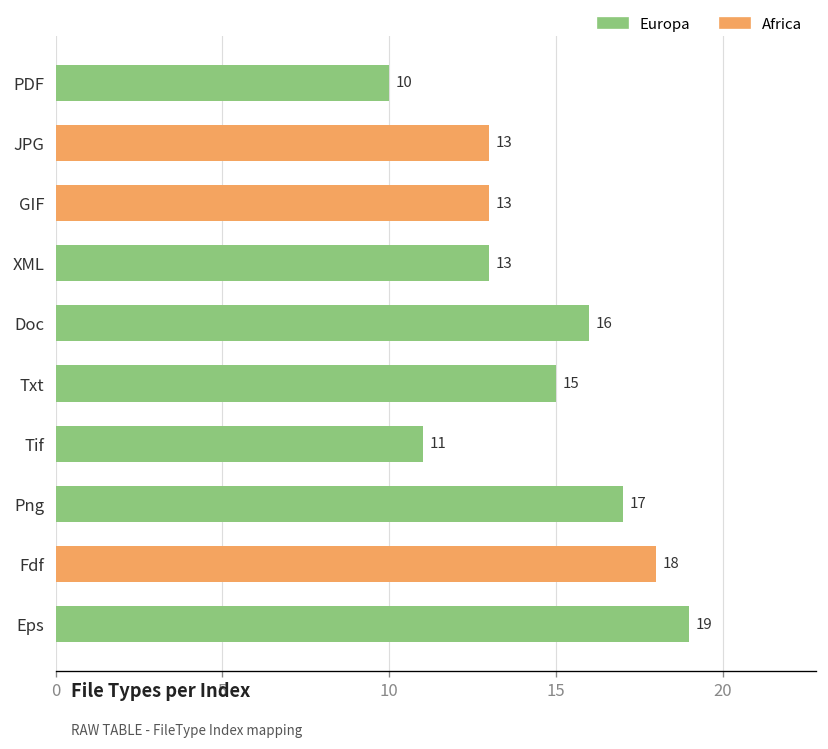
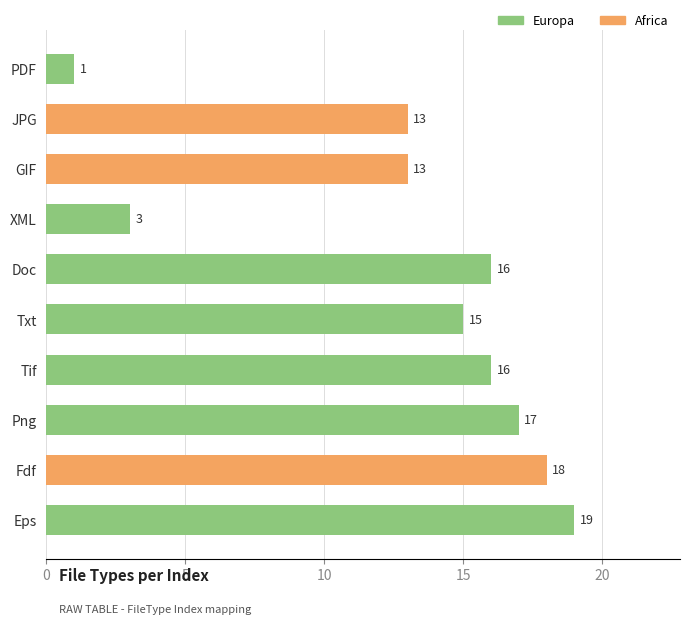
  {
-   "PDF": 10,
+   "PDF": 1,
    "JPG": 13,
    "GIF": 13,
-   "XML": 13,
+   "XML": 3,
    "Doc": 16,
    "Txt": 15,
-   "Tif": 11,
+   "Tif": 16,
    "Png": 17,
    "Fdf": 18,
    "Eps": 19
  }
